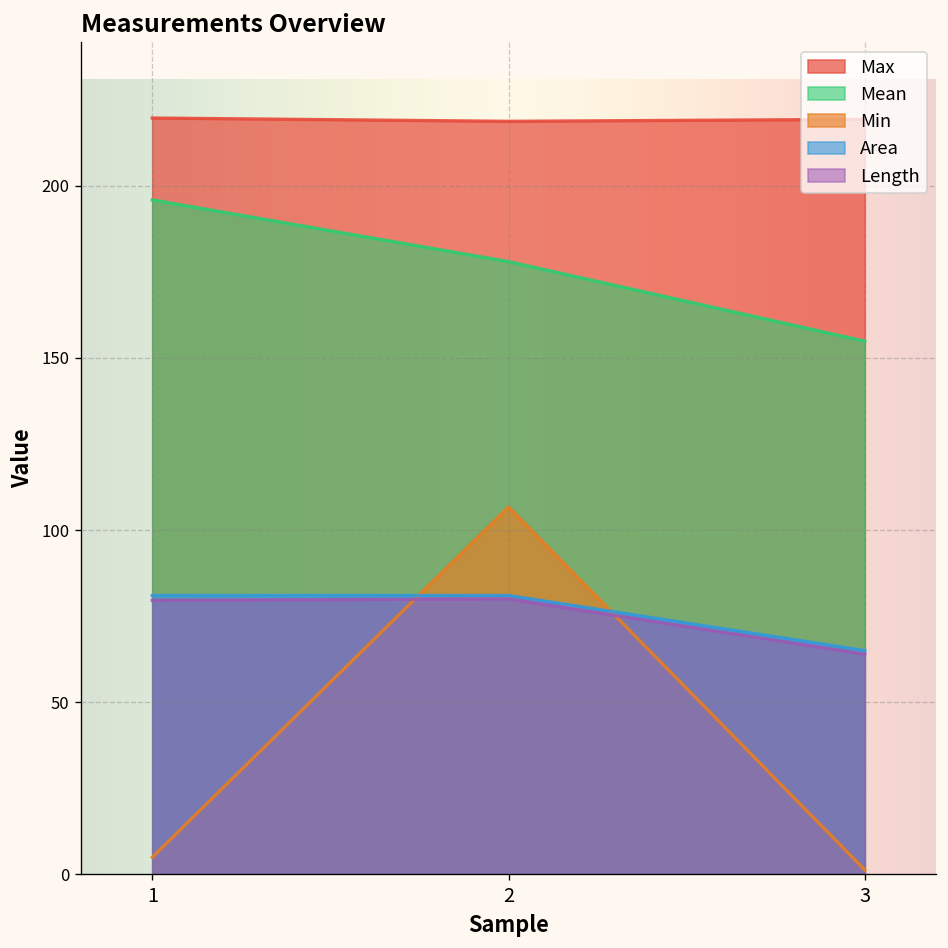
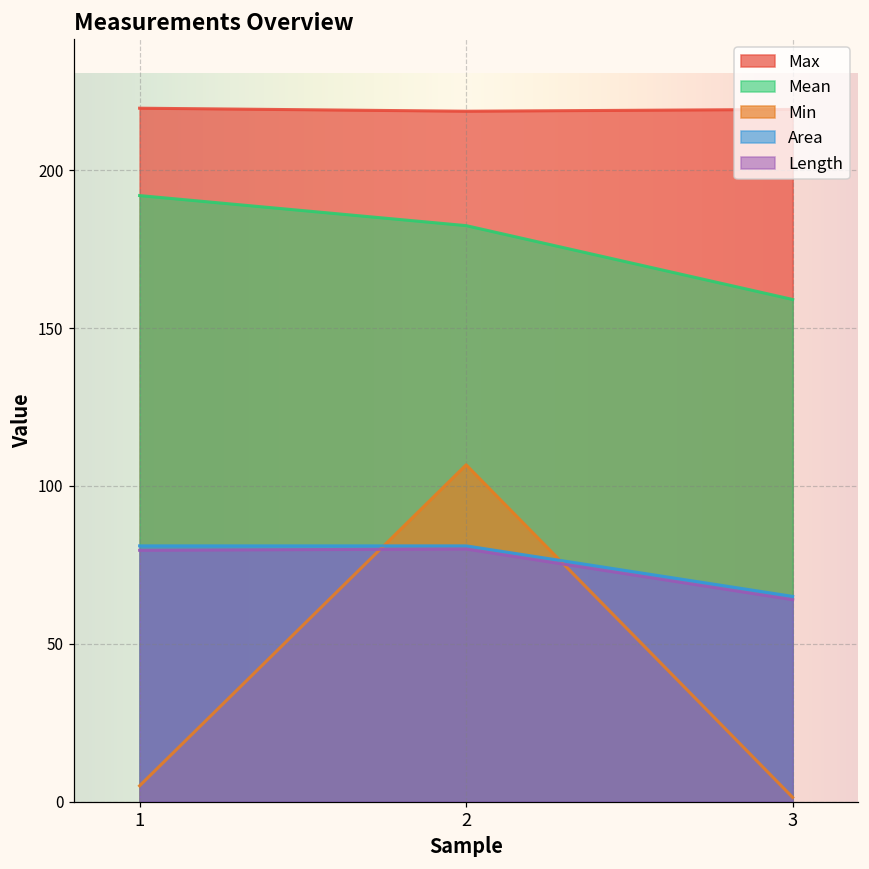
  {
    "Mean": {
-     "1": 196,
-     "2": 178,
-     "3": 155
+     "1": 192,
+     "2": 182,
+     "3": 159
    },
    "Area": {
      "1": 81,
      "2": 81,
      "3": 65
    },
    "Length": {
      "1": 80,
      "2": 80,
      "3": 64
    }
  }
